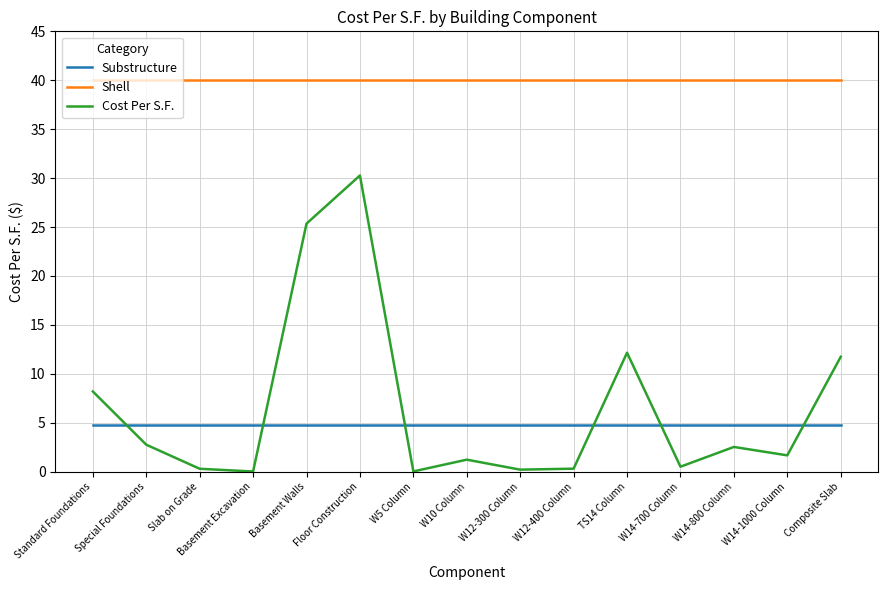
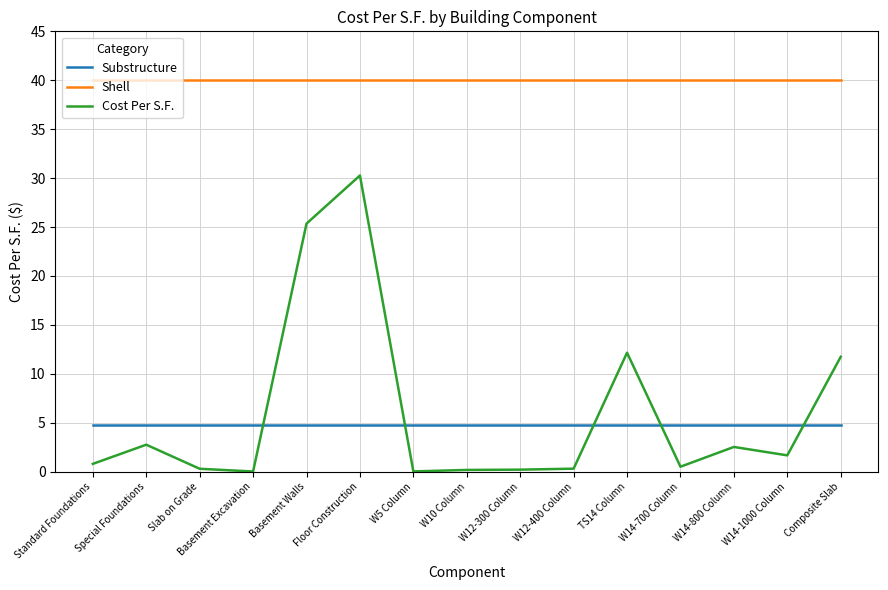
  {
    "Substructure": {
      "Standard Foundations": 5,
      "Special Foundations": 5,
      "Slab on Grade": 5,
      "Basement Excavation": 5,
      "Basement Walls": 5,
      "Floor Construction": 5,
      "W5 Column": 5,
      "W10 Column": 5,
      "W12-300 Column": 5,
      "W12-400 Column": 5,
      "TS14 Column": 5,
      "W14-700 Column": 5,
      "W14-800 Column": 5,
      "W14-1000 Column": 5,
      "Composite Slab": 5
    },
    "Shell": {
      "Slab on Grade": 40,
      "Basement Excavation": 40,
      "Basement Walls": 40,
      "Floor Construction": 40,
      "W5 Column": 40,
      "W10 Column": 40,
      "W12-300 Column": 40,
      "W12-400 Column": 40,
      "TS14 Column": 40,
      "W14-700 Column": 40,
      "W14-800 Column": 40,
      "W14-1000 Column": 40,
      "Composite Slab": 40
    },
    "Cost Per S.F.": {
-     "Standard Foundations": 8,
+     "Standard Foundations": 1,
      "Special Foundations": 3,
      "Slab on Grade": 0,
      "Basement Excavation": 0,
      "Basement Walls": 25,
      "Floor Construction": 30,
      "W5 Column": 0,
-     "W10 Column": 1,
+     "W10 Column": 0,
      "W12-300 Column": 0,
      "W12-400 Column": 0,
      "TS14 Column": 12,
      "W14-700 Column": 1,
      "W14-800 Column": 3,
      "W14-1000 Column": 2,
      "Composite Slab": 12
    }
  }
